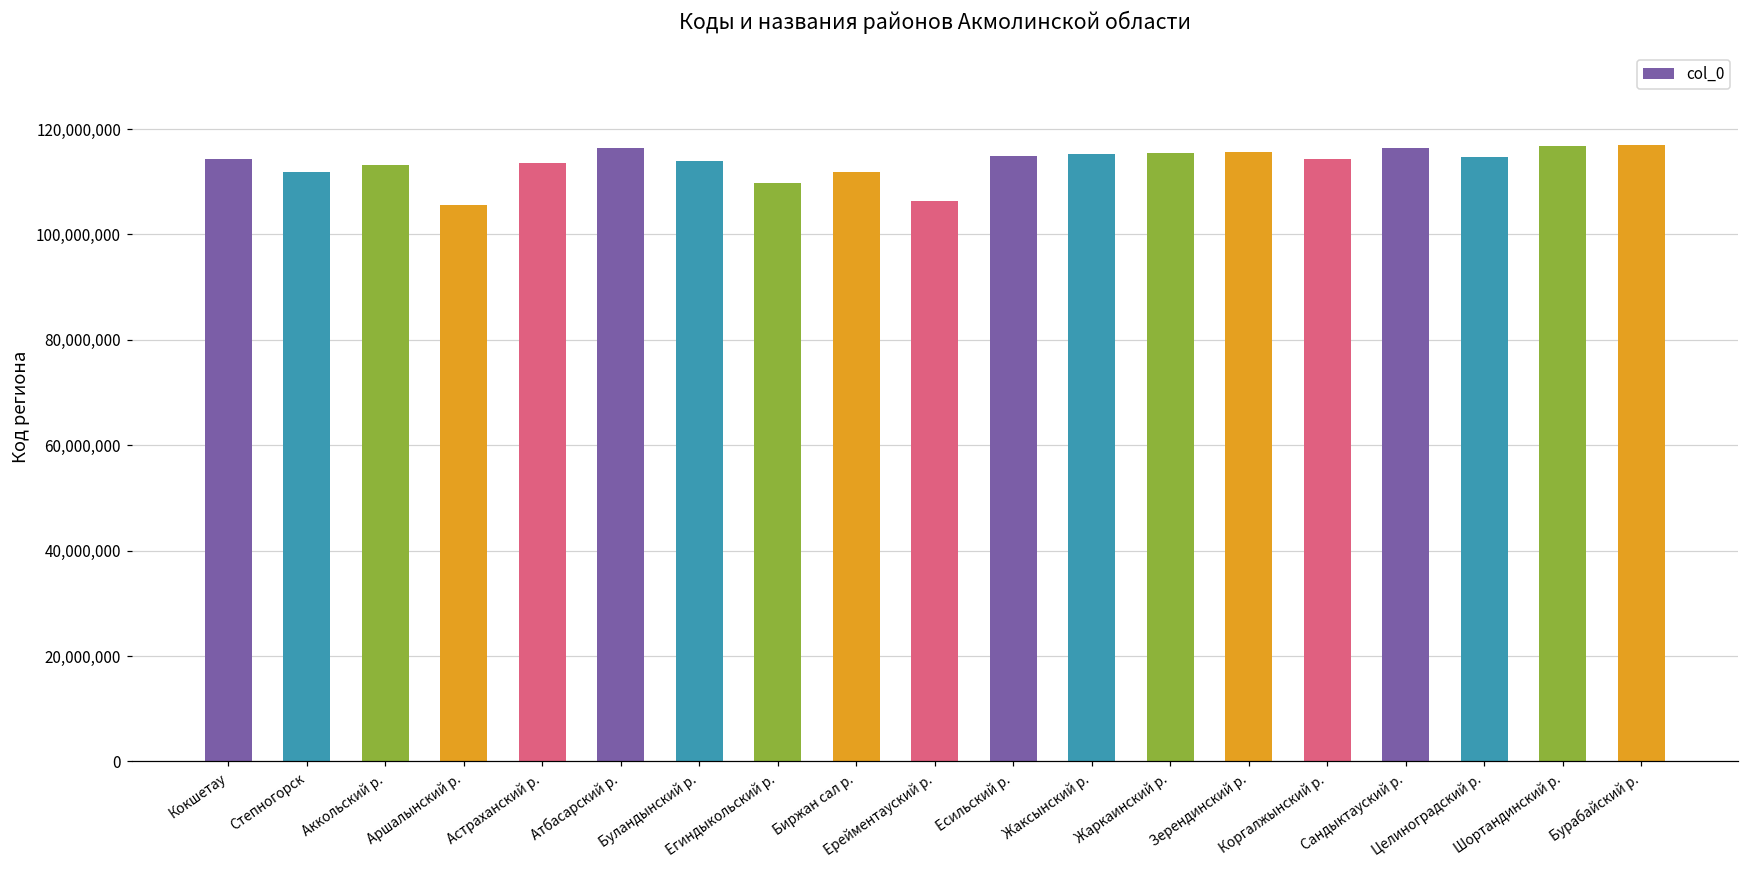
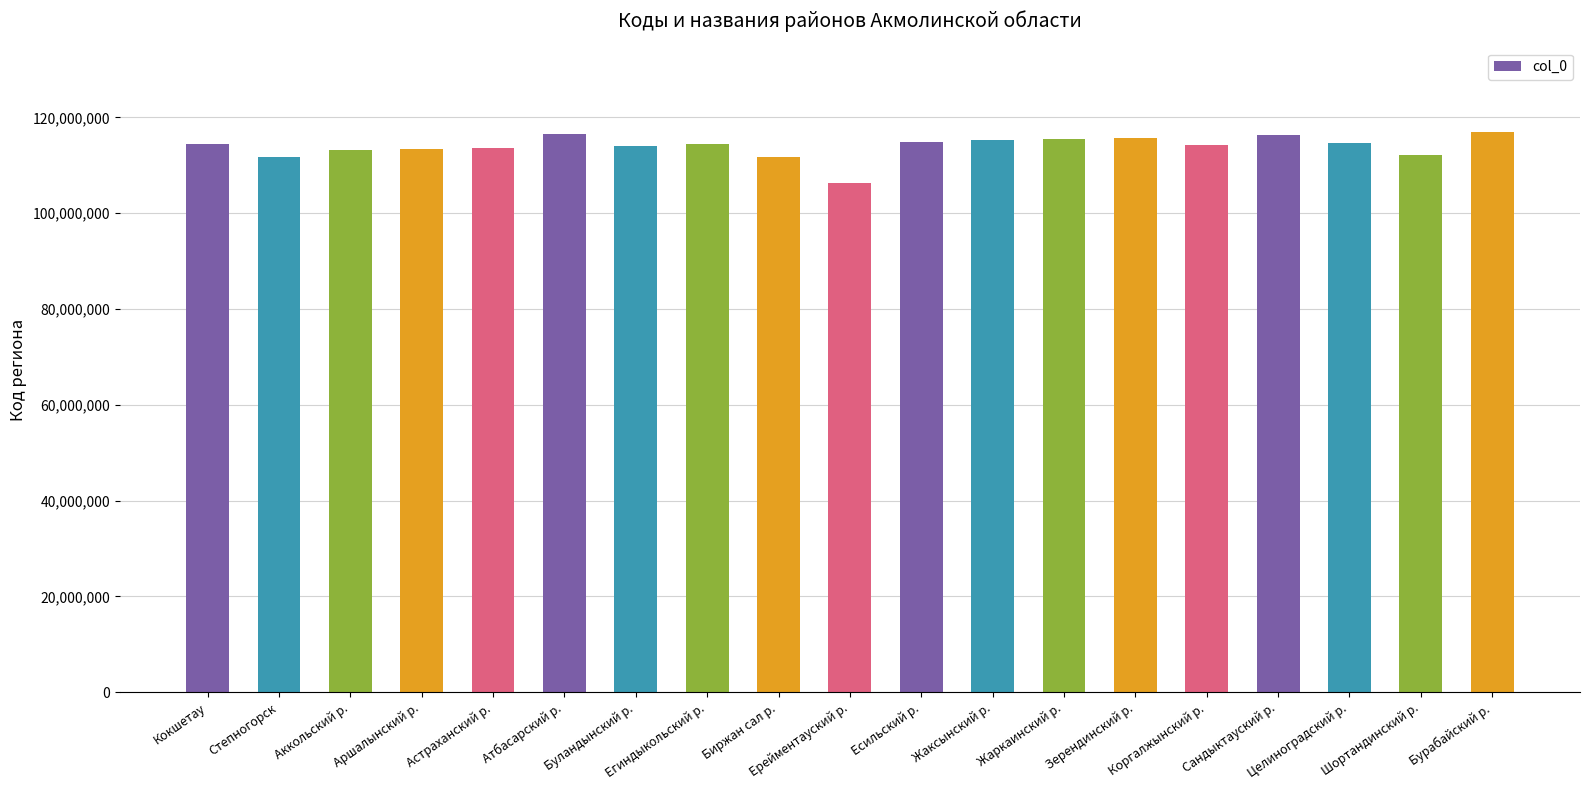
  {
    "Кокшетау": "114,000,000",
    "Степногорск": "112,000,000",
    "Аккольский р.": "113,000,000",
-   "Aршалынский р.": "105,000,000",
+   "Aршалынский р.": "113,000,000",
    "Астраханский р.": "114,000,000",
    "Атбасарский р.": "116,000,000",
    "Буландынский р.": "114,000,000",
-   "Егиндыкольский р.": "110,000,000",
+   "Егиндыкольский р.": "114,000,000",
    "Биржан сал р.": "112,000,000",
    "Ерейментауский р.": "106,000,000",
    "Есильский р.": "115,000,000",
    "Жаксынский р.": "115,000,000",
    "Жаркаинский р.": "115,000,000",
    "Зерендинский р.": "116,000,000",
    "Коргалжынский р.": "114,000,000",
    "Сандыктауский р.": "116,000,000",
    "Целиноградский р.": "115,000,000",
-   "Шортандинский р.": "117,000,000",
+   "Шортандинский р.": "112,000,000",
    "Бурабайский р.": "117,000,000"
  }
